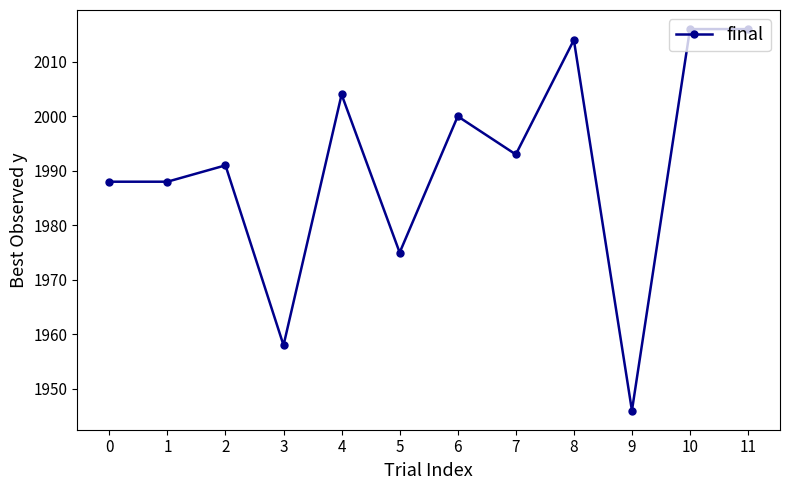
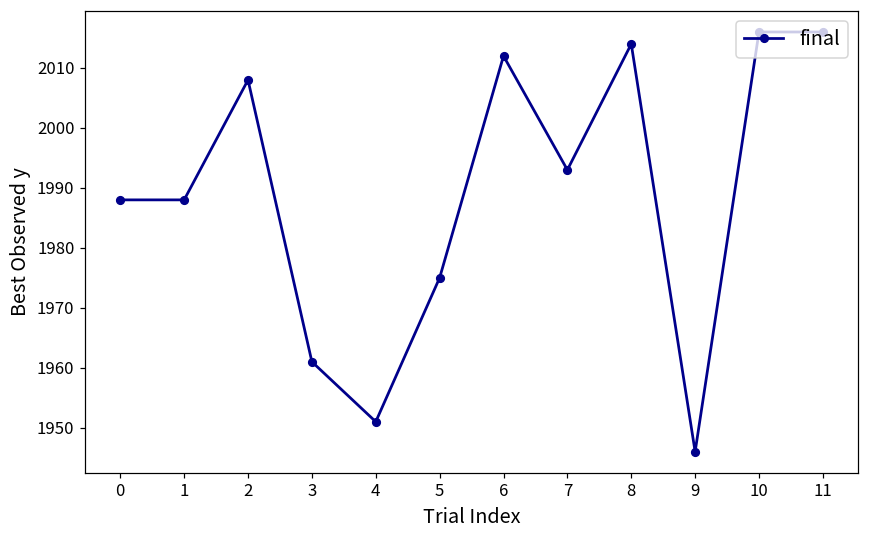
  {
    "0": 1988,
    "1": 1988,
-   "2": 1991,
-   "3": 1958,
-   "4": 2004,
+   "2": 2008,
+   "3": 1961,
+   "4": 1951,
    "5": 1975,
-   "6": 2000,
+   "6": 2012,
    "7": 1993,
    "8": 2014,
    "9": 1946
  }
